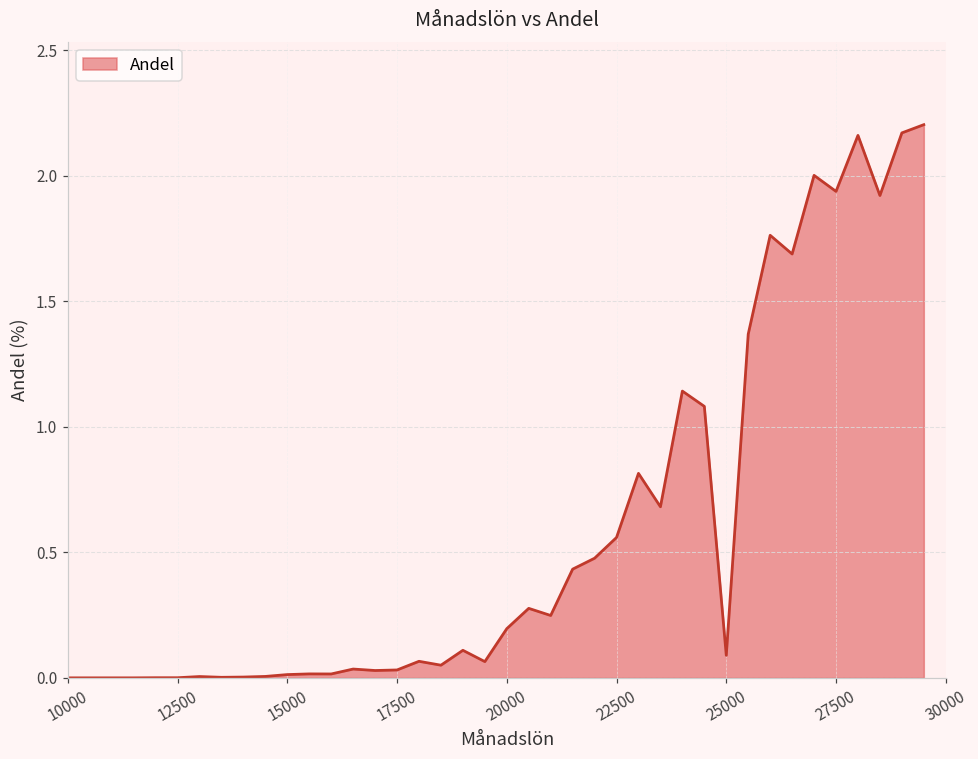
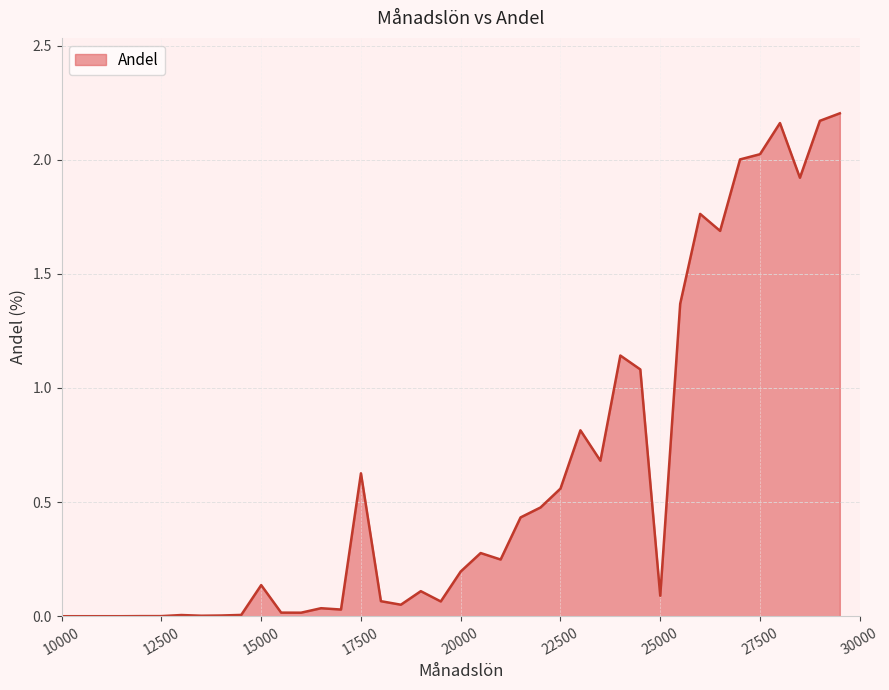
  {
    "10000": 0.00,
    "12500": 0.00,
-   "15000": 0.01,
-   "17500": 0.03,
+   "15000": 0.14,
+   "17500": 0.63,
    "20000": 0.20,
    "22500": 0.56,
    "25000": 0.09,
-   "27500": 1.94
+   "27500": 2.02
  }
